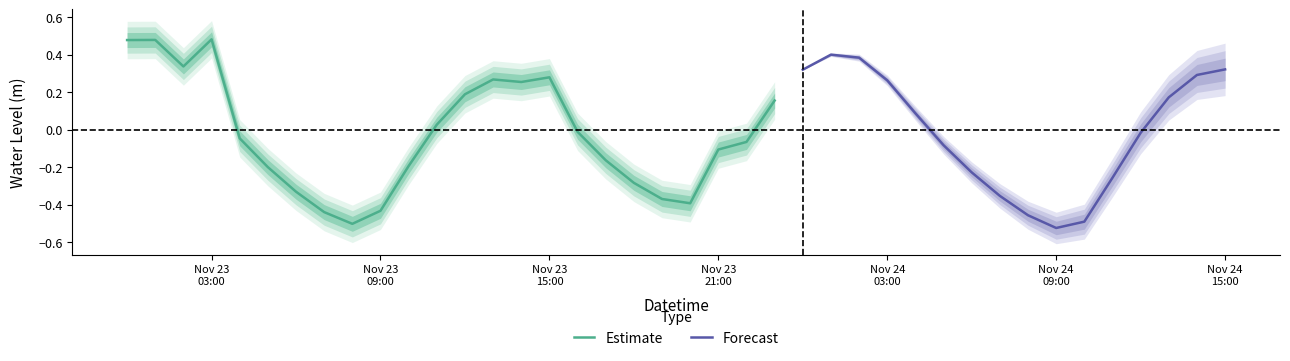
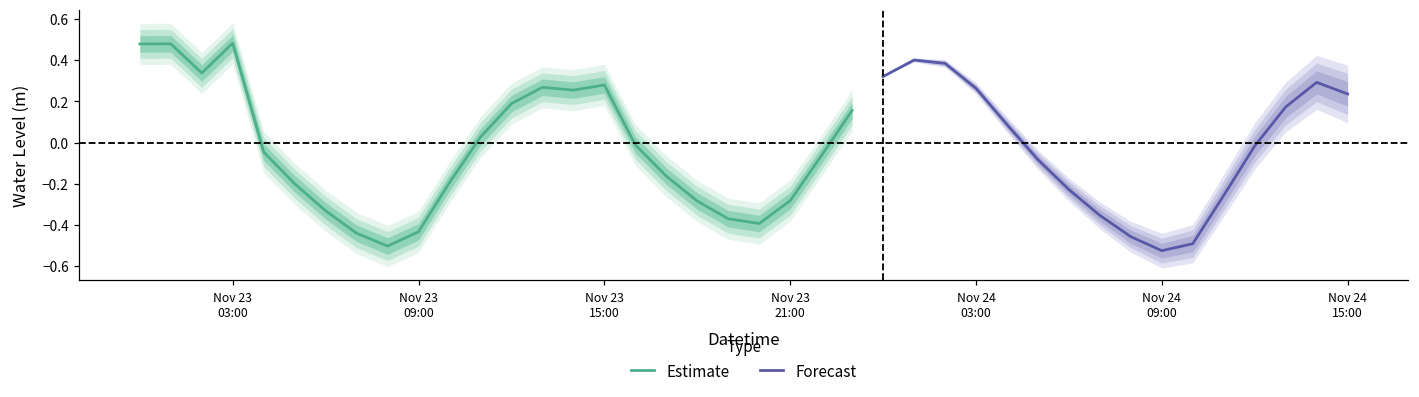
  {
    "Estimate": {
      "Nov 23 03:00": 0.48,
      "Nov 23 09:00": -0.43,
      "Nov 23 15:00": 0.28,
-     "Nov 23 21:00": -0.11
+     "Nov 23 21:00": -0.28
    },
    "Forecast": {
      "Nov 24 09:00": -0.52,
-     "Nov 24 15:00": 0.32
+     "Nov 24 15:00": 0.24
    }
  }
